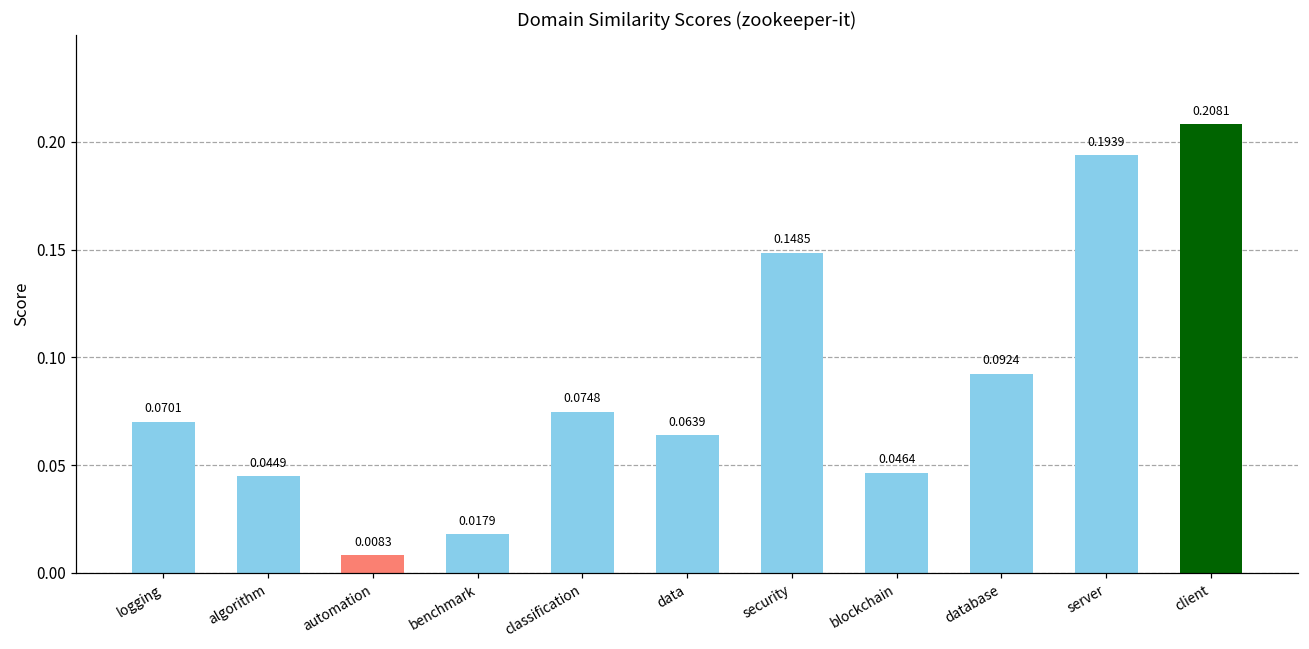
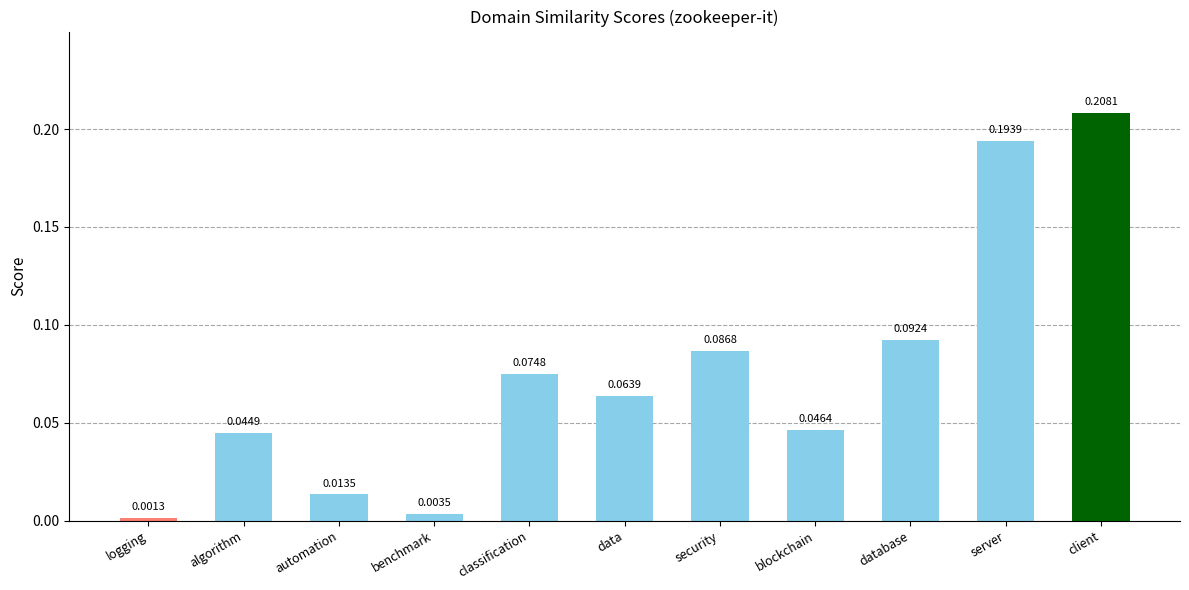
  {
-   "logging": 0.0701,
+   "logging": 0.0013,
    "algorithm": 0.0449,
-   "automation": 0.0083,
-   "benchmark": 0.0179,
+   "automation": 0.0135,
+   "benchmark": 0.0035,
    "classification": 0.0748,
    "data": 0.0639,
-   "security": 0.1485,
+   "security": 0.0868,
    "blockchain": 0.0464,
    "database": 0.0924,
    "server": 0.1939,
    "client": 0.2081
  }
